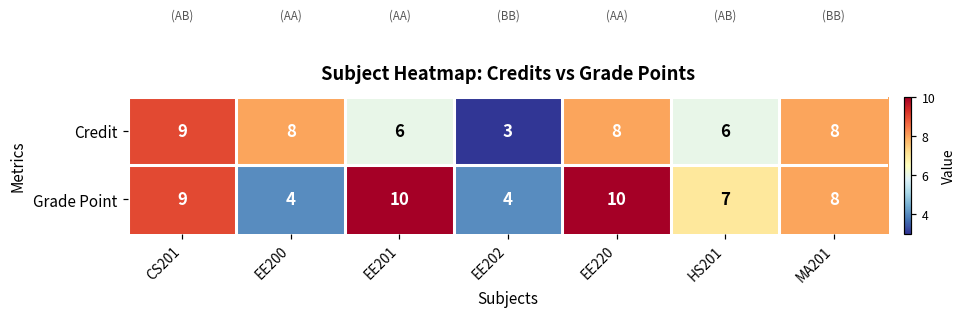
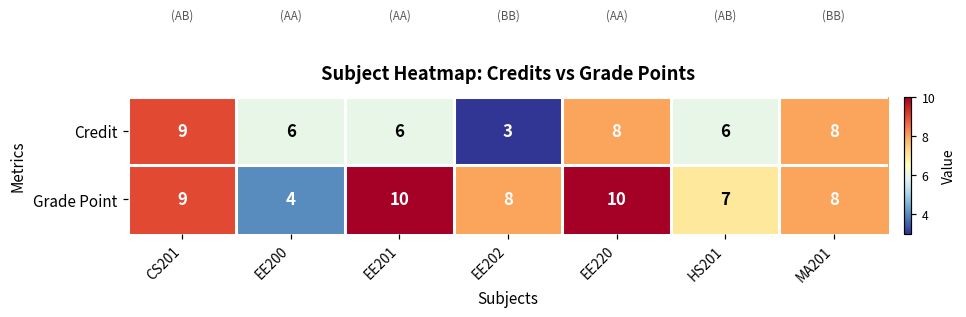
  {
    "Credit": {
      "CS201": 9,
-     "EE200": 8,
+     "EE200": 6,
      "EE201": 6,
      "EE202": 3,
      "EE220": 8,
      "HS201": 6,
      "MA201": 8
    },
    "Grade Point": {
      "CS201": 9,
      "EE200": 4,
      "EE201": 10,
-     "EE202": 4,
+     "EE202": 8,
      "EE220": 10,
      "HS201": 7,
      "MA201": 8
    }
  }
